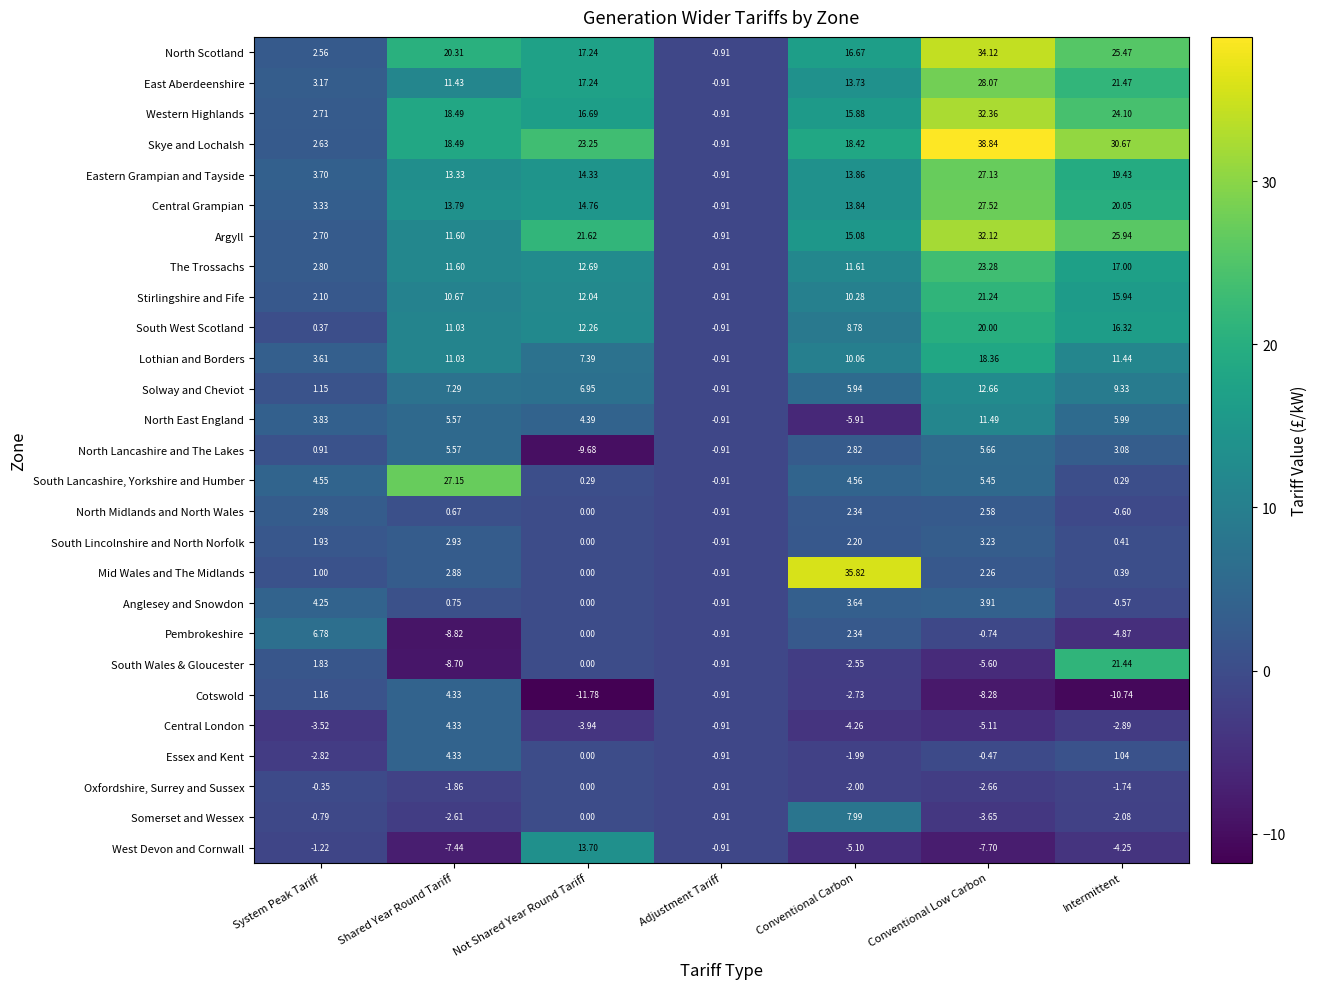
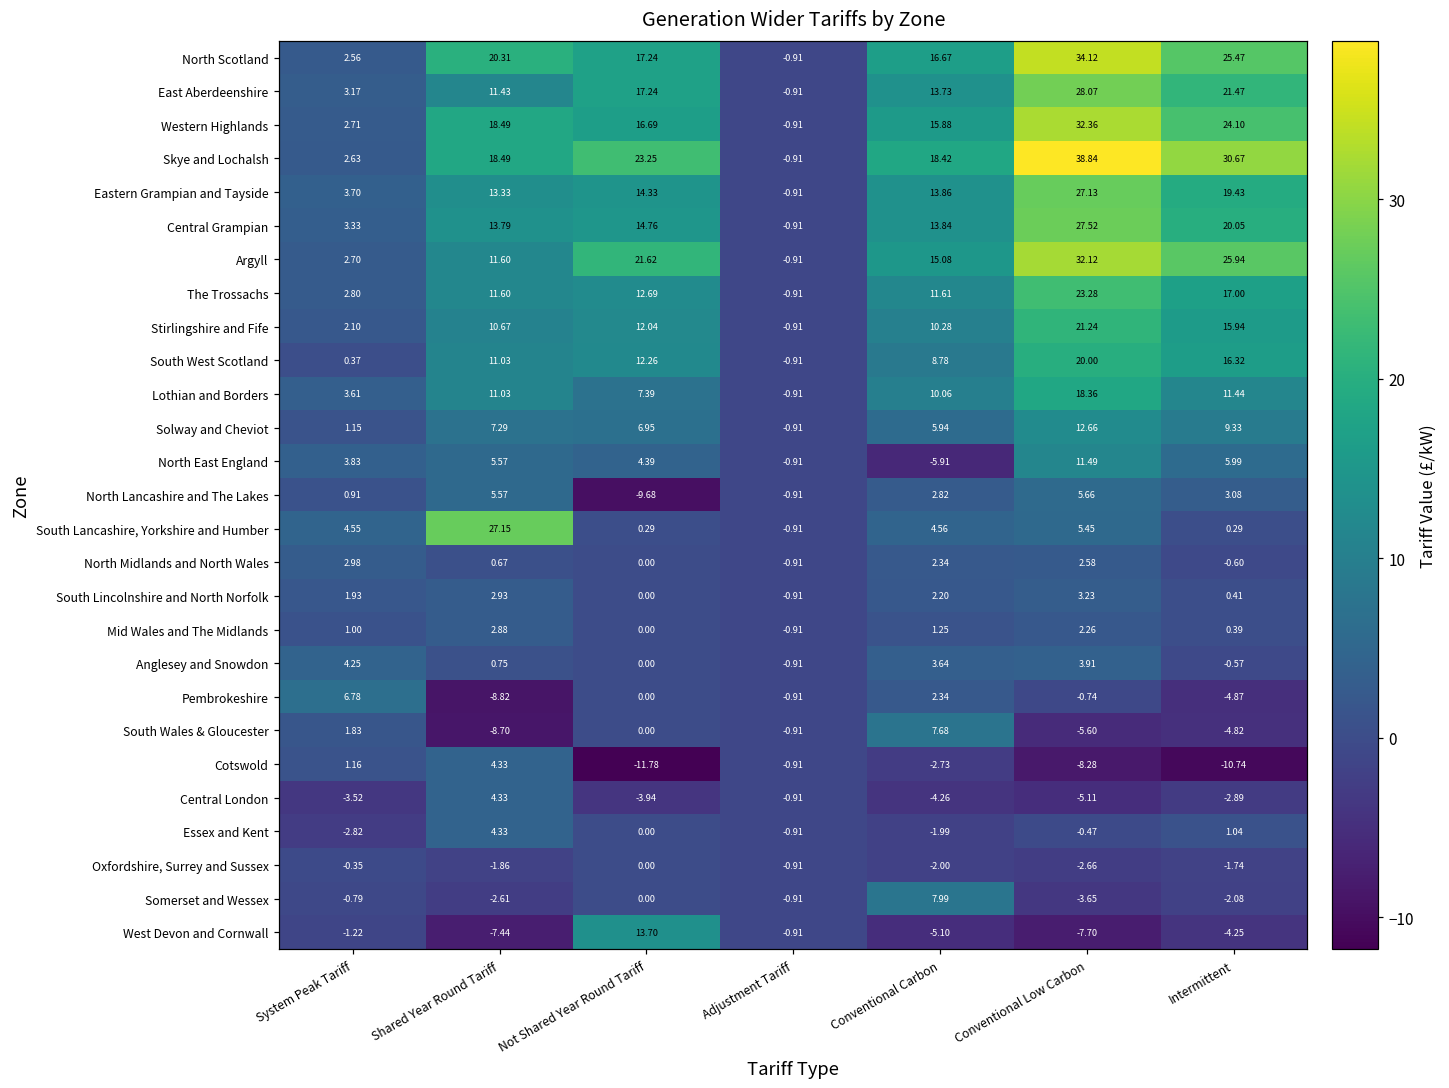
  {
    "North Scotland": {
      "System Peak Tariff": 2.56,
      "Shared Year Round Tariff": 20.31,
      "Not Shared Year Round Tariff": 17.24,
      "Adjustment Tariff": -0.91,
      "Conventional Carbon": 16.67,
      "Conventional Low Carbon": 34.12,
      "Intermittent": 25.47
    },
    "East Aberdeenshire": {
      "System Peak Tariff": 3.17,
      "Shared Year Round Tariff": 11.43,
      "Not Shared Year Round Tariff": 17.24,
      "Adjustment Tariff": -0.91,
      "Conventional Carbon": 13.73,
      "Conventional Low Carbon": 28.07,
      "Intermittent": 21.47
    },
    "Western Highlands": {
      "System Peak Tariff": 2.71,
      "Shared Year Round Tariff": 18.49,
      "Not Shared Year Round Tariff": 16.69,
      "Adjustment Tariff": -0.91,
      "Conventional Carbon": 15.88,
      "Conventional Low Carbon": 32.36,
      "Intermittent": 24.10
    },
    "Skye and Lochalsh": {
      "System Peak Tariff": 2.63,
      "Shared Year Round Tariff": 18.49,
      "Not Shared Year Round Tariff": 23.25,
      "Adjustment Tariff": -0.91,
      "Conventional Carbon": 18.42,
      "Conventional Low Carbon": 38.84,
      "Intermittent": 30.67
    },
    "Eastern Grampian and Tayside": {
      "System Peak Tariff": 3.70,
      "Shared Year Round Tariff": 13.33,
      "Not Shared Year Round Tariff": 14.33,
      "Adjustment Tariff": -0.91,
      "Conventional Carbon": 13.86,
      "Conventional Low Carbon": 27.13,
      "Intermittent": 19.43
    },
    "Central Grampian": {
      "System Peak Tariff": 3.33,
      "Shared Year Round Tariff": 13.79,
      "Not Shared Year Round Tariff": 14.76,
      "Adjustment Tariff": -0.91,
      "Conventional Carbon": 13.84,
      "Conventional Low Carbon": 27.52,
      "Intermittent": 20.05
    },
    "Argyll": {
      "System Peak Tariff": 2.70,
      "Shared Year Round Tariff": 11.60,
      "Not Shared Year Round Tariff": 21.62,
      "Adjustment Tariff": -0.91,
      "Conventional Carbon": 15.08,
      "Conventional Low Carbon": 32.12,
      "Intermittent": 25.94
    },
    "The Trossachs": {
      "System Peak Tariff": 2.80,
      "Shared Year Round Tariff": 11.60,
      "Not Shared Year Round Tariff": 12.69,
      "Adjustment Tariff": -0.91,
      "Conventional Carbon": 11.61,
      "Conventional Low Carbon": 23.28,
      "Intermittent": 17.00
    },
    "Stirlingshire and Fife": {
      "System Peak Tariff": 2.10,
      "Shared Year Round Tariff": 10.67,
      "Not Shared Year Round Tariff": 12.04,
      "Adjustment Tariff": -0.91,
      "Conventional Carbon": 10.28,
      "Conventional Low Carbon": 21.24,
      "Intermittent": 15.94
    },
    "South West Scotland": {
      "System Peak Tariff": 0.37,
      "Shared Year Round Tariff": 11.03,
      "Not Shared Year Round Tariff": 12.26,
      "Adjustment Tariff": -0.91,
      "Conventional Carbon": 8.78,
      "Conventional Low Carbon": 20.00,
      "Intermittent": 16.32
    },
    "Lothian and Borders": {
      "System Peak Tariff": 3.61,
      "Shared Year Round Tariff": 11.03,
      "Not Shared Year Round Tariff": 7.39,
      "Adjustment Tariff": -0.91,
      "Conventional Carbon": 10.06,
      "Conventional Low Carbon": 18.36,
      "Intermittent": 11.44
    },
    "Solway and Cheviot": {
      "System Peak Tariff": 1.15,
      "Shared Year Round Tariff": 7.29,
      "Not Shared Year Round Tariff": 6.95,
      "Adjustment Tariff": -0.91,
      "Conventional Carbon": 5.94,
      "Conventional Low Carbon": 12.66,
      "Intermittent": 9.33
    },
    "North East England": {
      "System Peak Tariff": 3.83,
      "Shared Year Round Tariff": 5.57,
      "Not Shared Year Round Tariff": 4.39,
      "Adjustment Tariff": -0.91,
      "Conventional Carbon": -5.91,
      "Conventional Low Carbon": 11.49,
      "Intermittent": 5.99
    },
    "North Lancashire and The Lakes": {
      "System Peak Tariff": 0.91,
      "Shared Year Round Tariff": 5.57,
      "Not Shared Year Round Tariff": -9.68,
      "Adjustment Tariff": -0.91,
      "Conventional Carbon": 2.82,
      "Conventional Low Carbon": 5.66,
      "Intermittent": 3.08
    },
    "South Lancashire, Yorkshire and Humber": {
      "System Peak Tariff": 4.55,
      "Shared Year Round Tariff": 27.15,
      "Not Shared Year Round Tariff": 0.29,
      "Adjustment Tariff": -0.91,
      "Conventional Carbon": 4.56,
      "Conventional Low Carbon": 5.45,
      "Intermittent": 0.29
    },
    "North Midlands and North Wales": {
      "System Peak Tariff": 2.98,
      "Shared Year Round Tariff": 0.67,
      "Not Shared Year Round Tariff": 0.00,
      "Adjustment Tariff": -0.91,
      "Conventional Carbon": 2.34,
      "Conventional Low Carbon": 2.58,
      "Intermittent": -0.60
    },
    "South Lincolnshire and North Norfolk": {
      "System Peak Tariff": 1.93,
      "Shared Year Round Tariff": 2.93,
      "Not Shared Year Round Tariff": 0.00,
      "Adjustment Tariff": -0.91,
      "Conventional Carbon": 2.20,
      "Conventional Low Carbon": 3.23,
      "Intermittent": 0.41
    },
    "Mid Wales and The Midlands": {
      "System Peak Tariff": 1.00,
      "Shared Year Round Tariff": 2.88,
      "Not Shared Year Round Tariff": 0.00,
      "Adjustment Tariff": -0.91,
-     "Conventional Carbon": 35.82,
+     "Conventional Carbon": 1.25,
      "Conventional Low Carbon": 2.26,
      "Intermittent": 0.39
    },
    "Anglesey and Snowdon": {
      "System Peak Tariff": 4.25,
      "Shared Year Round Tariff": 0.75,
      "Not Shared Year Round Tariff": 0.00,
      "Adjustment Tariff": -0.91,
      "Conventional Carbon": 3.64,
      "Conventional Low Carbon": 3.91,
      "Intermittent": -0.57
    },
    "Pembrokeshire": {
      "System Peak Tariff": 6.78,
      "Shared Year Round Tariff": -8.82,
      "Not Shared Year Round Tariff": 0.00,
      "Adjustment Tariff": -0.91,
      "Conventional Carbon": 2.34,
      "Conventional Low Carbon": -0.74,
      "Intermittent": -4.87
    },
    "South Wales & Gloucester": {
      "System Peak Tariff": 1.83,
      "Shared Year Round Tariff": -8.70,
      "Not Shared Year Round Tariff": 0.00,
      "Adjustment Tariff": -0.91,
-     "Conventional Carbon": -2.55,
+     "Conventional Carbon": 7.68,
      "Conventional Low Carbon": -5.60,
-     "Intermittent": 21.44
+     "Intermittent": -4.82
    },
    "Cotswold": {
      "System Peak Tariff": 1.16,
      "Shared Year Round Tariff": 4.33,
      "Not Shared Year Round Tariff": -11.78,
      "Adjustment Tariff": -0.91,
      "Conventional Carbon": -2.73,
      "Conventional Low Carbon": -8.28,
      "Intermittent": -10.74
    },
    "Central London": {
      "System Peak Tariff": -3.52,
      "Shared Year Round Tariff": 4.33,
      "Not Shared Year Round Tariff": -3.94,
      "Adjustment Tariff": -0.91,
      "Conventional Carbon": -4.26,
      "Conventional Low Carbon": -5.11,
      "Intermittent": -2.89
    },
    "Essex and Kent": {
      "System Peak Tariff": -2.82,
      "Shared Year Round Tariff": 4.33,
      "Not Shared Year Round Tariff": 0.00,
      "Adjustment Tariff": -0.91,
      "Conventional Carbon": -1.99,
      "Conventional Low Carbon": -0.47,
      "Intermittent": 1.04
    },
    "Oxfordshire, Surrey and Sussex": {
      "System Peak Tariff": -0.35,
      "Shared Year Round Tariff": -1.86,
      "Not Shared Year Round Tariff": 0.00,
      "Adjustment Tariff": -0.91,
      "Conventional Carbon": -2.00,
      "Conventional Low Carbon": -2.66,
      "Intermittent": -1.74
    },
    "Somerset and Wessex": {
      "System Peak Tariff": -0.79,
      "Shared Year Round Tariff": -2.61,
      "Not Shared Year Round Tariff": 0.00,
      "Adjustment Tariff": -0.91,
      "Conventional Carbon": 7.99,
      "Conventional Low Carbon": -3.65,
      "Intermittent": -2.08
    },
    "West Devon and Cornwall": {
      "System Peak Tariff": -1.22,
      "Shared Year Round Tariff": -7.44,
      "Not Shared Year Round Tariff": 13.70,
      "Adjustment Tariff": -0.91,
      "Conventional Carbon": -5.10,
      "Conventional Low Carbon": -7.70,
      "Intermittent": -4.25
    }
  }
